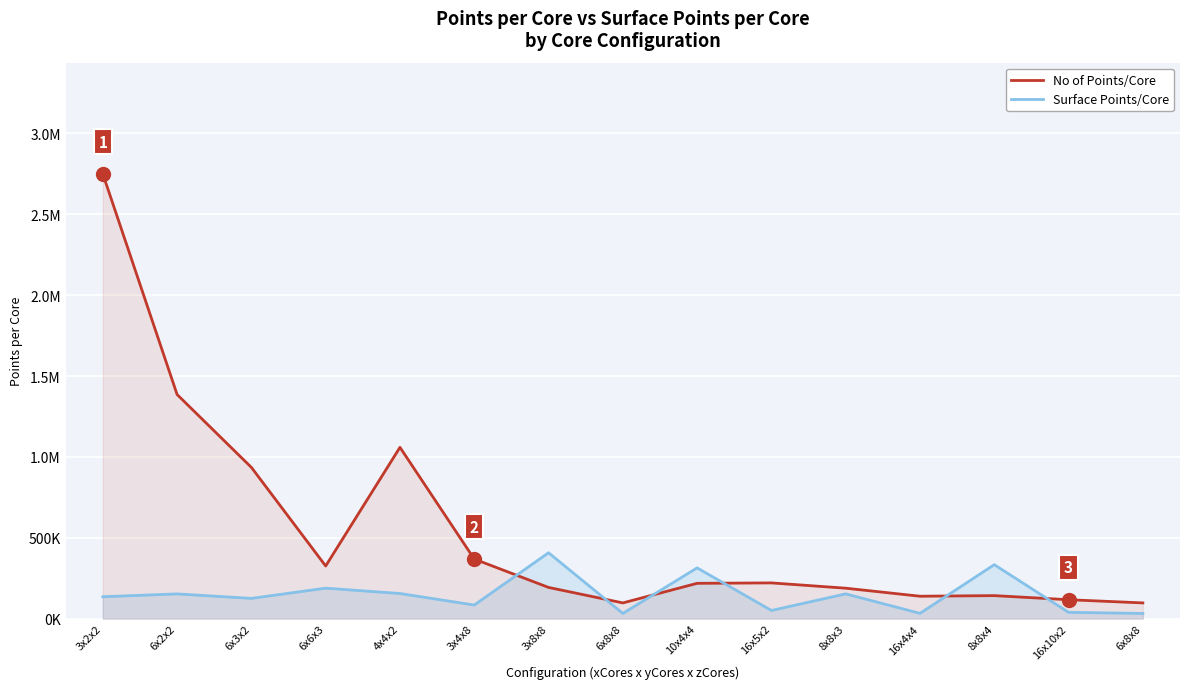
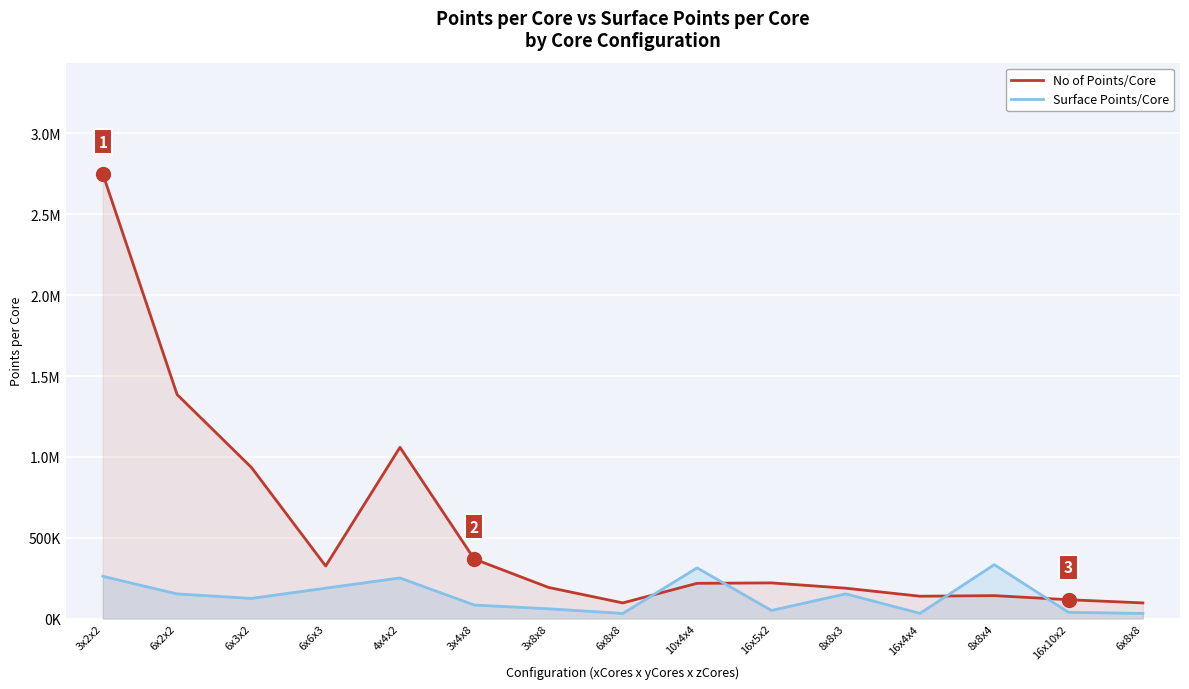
  {
    "Surface Points/Core": {
-     "3x2x2": 140000,
+     "3x2x2": 260000,
      "6x2x2": 150000,
      "6x3x2": 130000,
      "6x6x3": 190000,
-     "4x4x2": 160000,
+     "4x4x2": 250000,
      "3x4x8": 80000,
-     "3x8x8": 410000,
+     "3x8x8": 60000,
      "10x4x4": 310000,
      "16x5x2": 50000,
      "8x8x3": 150000,
      "16x4x4": 30000,
      "8x8x4": 330000,
      "16x10x2": 40000
    }
  }
